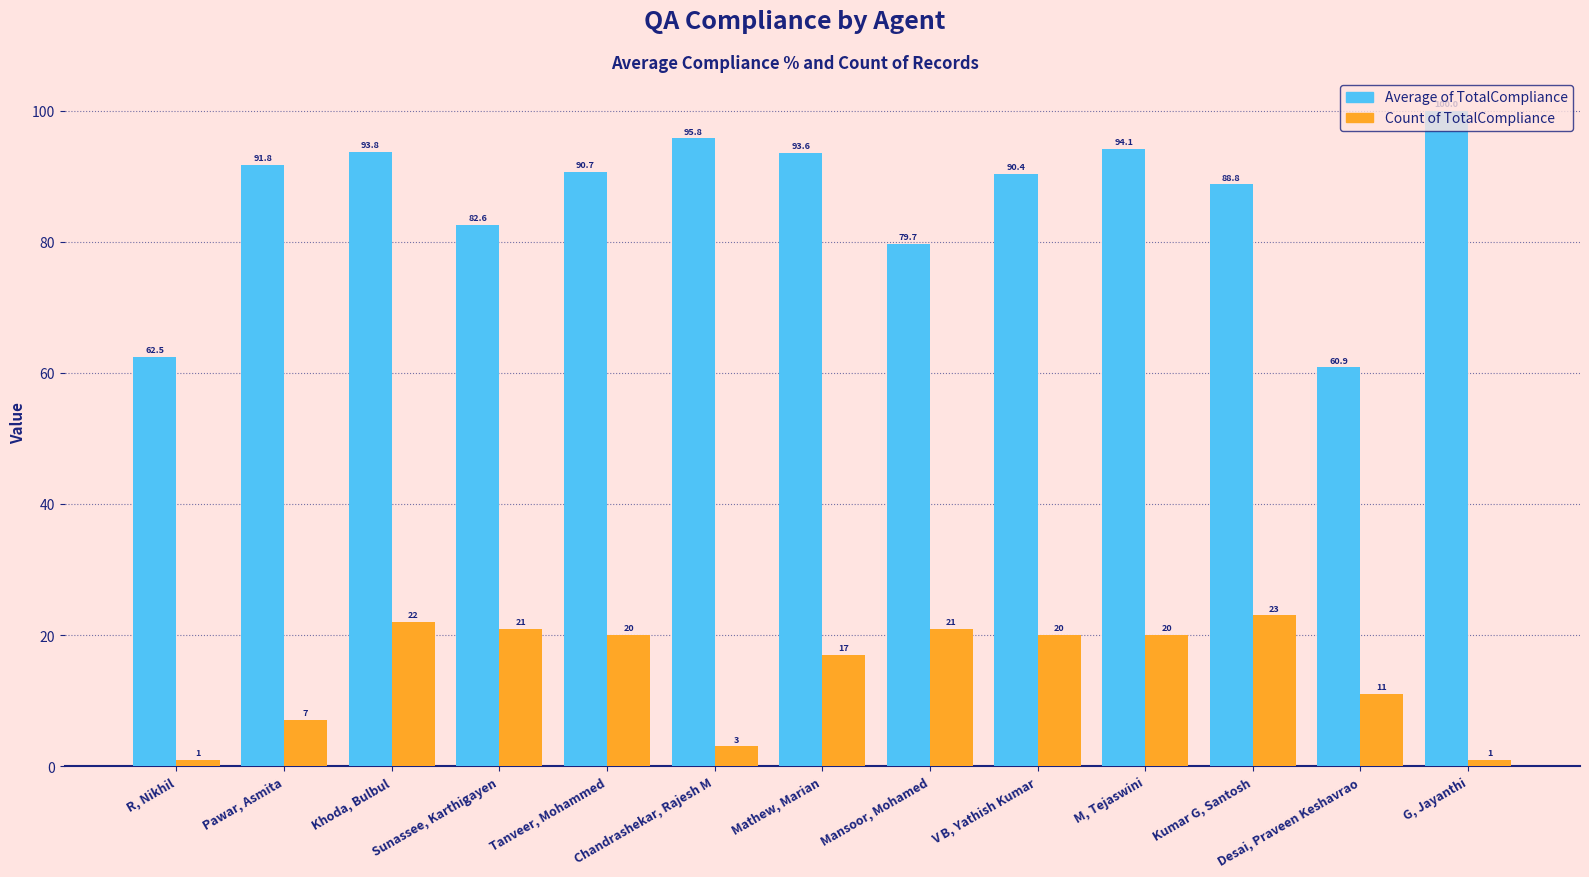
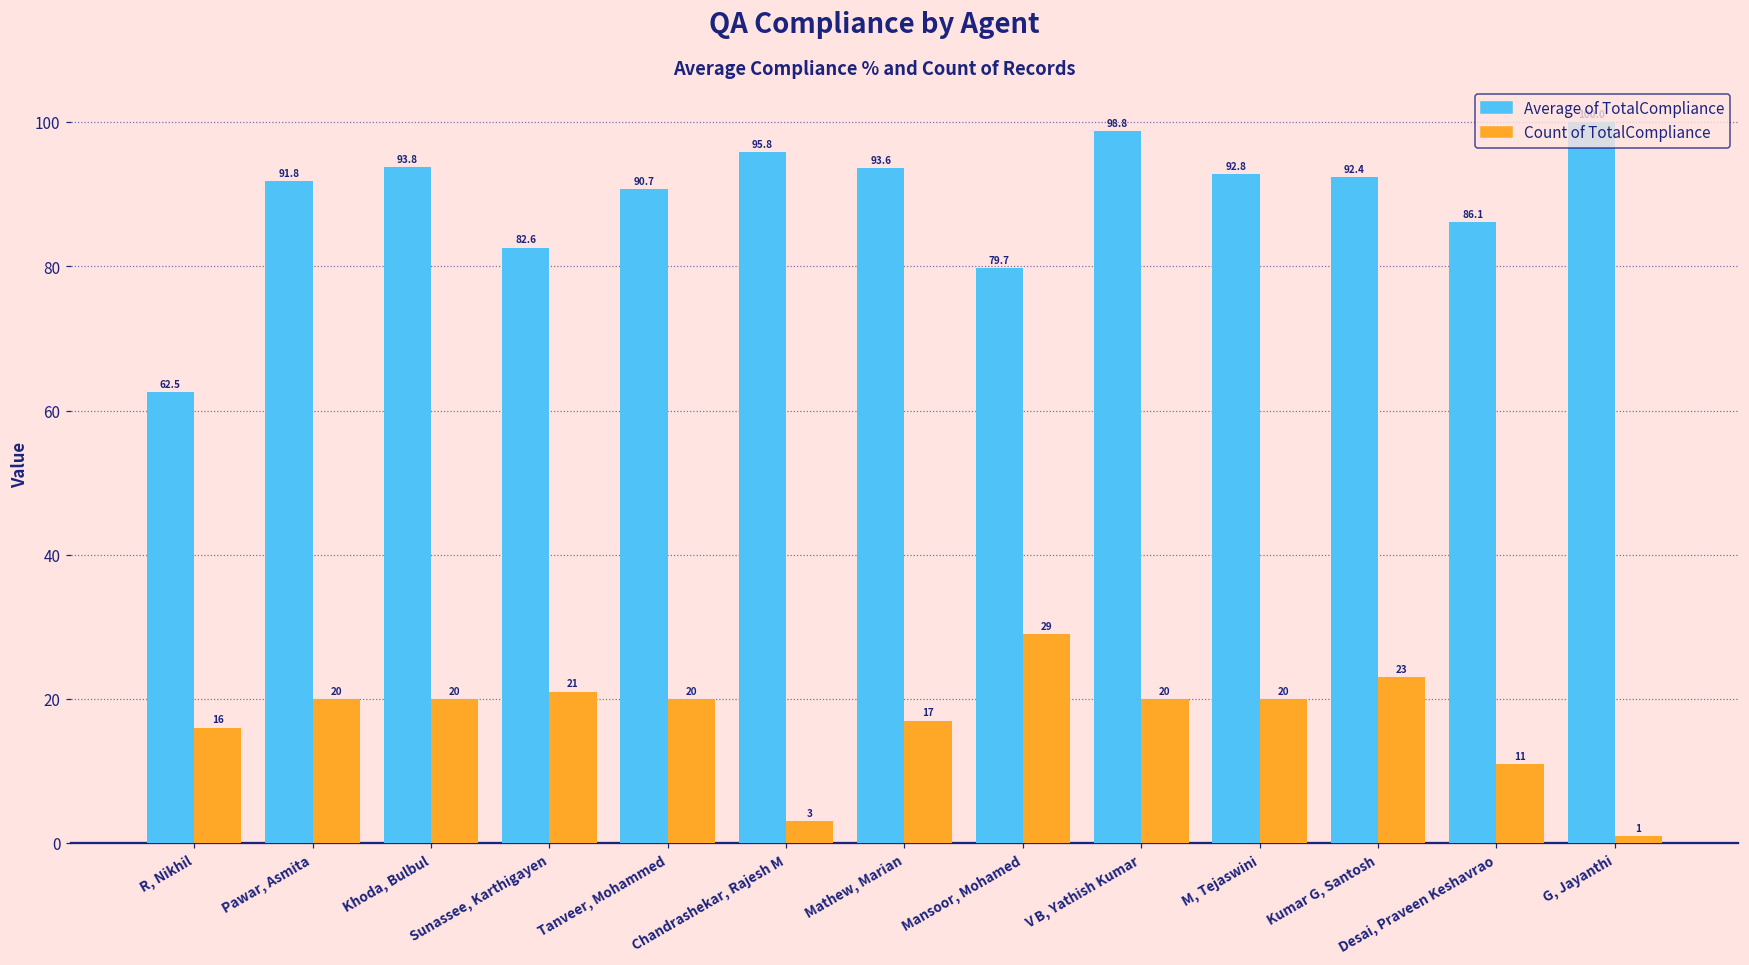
  {
    "Average of TotalCompliance": {
      "R, Nikhil": 62.5,
      "Pawar, Asmita": 91.8,
      "Khoda, Bulbul": 93.8,
      "Sunassee, Karthigayen": 82.6,
      "Tanveer, Mohammed": 90.7,
      "Chandrashekar, Rajesh M": 95.8,
      "Mathew, Marian": 93.6,
      "Mansoor, Mohamed": 79.7,
-     "V B, Yathish Kumar": 90.4,
-     "M, Tejaswini": 94.1,
-     "Kumar G, Santosh": 88.8,
-     "Desai, Praveen Keshavrao": 60.9
+     "V B, Yathish Kumar": 98.8,
+     "M, Tejaswini": 92.8,
+     "Kumar G, Santosh": 92.4,
+     "Desai, Praveen Keshavrao": 86.1
    },
    "Count of TotalCompliance": {
-     "R, Nikhil": 1,
-     "Pawar, Asmita": 7,
-     "Khoda, Bulbul": 22,
+     "R, Nikhil": 16,
+     "Pawar, Asmita": 20,
+     "Khoda, Bulbul": 20,
      "Sunassee, Karthigayen": 21,
      "Tanveer, Mohammed": 20,
      "Chandrashekar, Rajesh M": 3,
      "Mathew, Marian": 17,
-     "Mansoor, Mohamed": 21,
+     "Mansoor, Mohamed": 29,
      "V B, Yathish Kumar": 20,
      "M, Tejaswini": 20,
      "Kumar G, Santosh": 23,
      "Desai, Praveen Keshavrao": 11,
      "G, Jayanthi": 1
    }
  }
